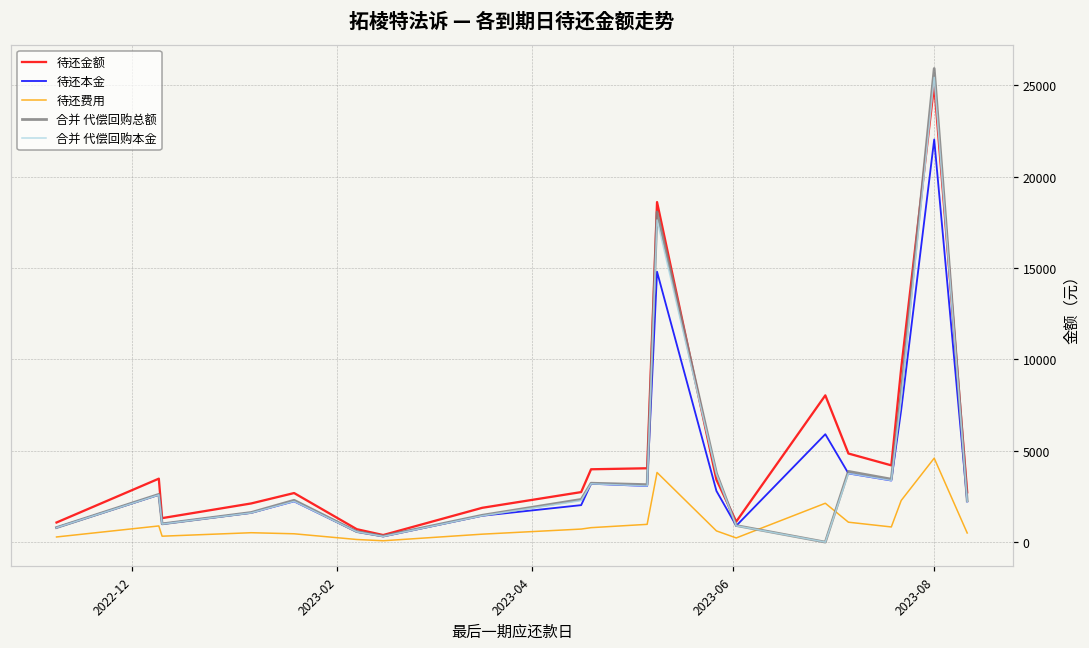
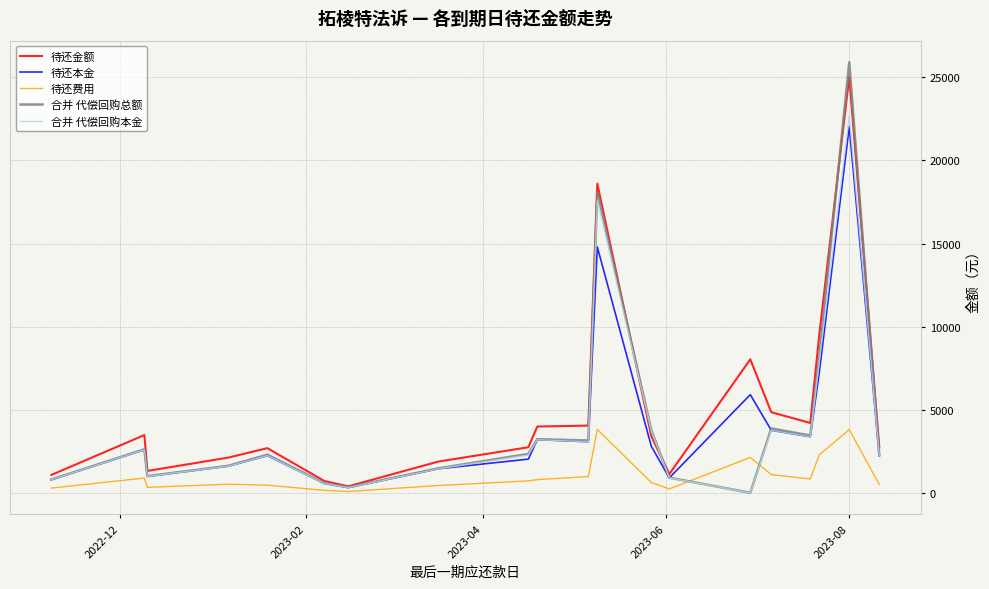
  {
    "待还金额": {
      "2023-08": 25000
    },
    "待还本金": {
      "2023-08": 22000
    },
    "待还费用": {
-     "2023-08": 4600
+     "2023-08": 3800
    },
    "合并 代偿回购总额": {
      "2023-08": 25900
    },
    "合并 代偿回购本金": {
-     "2023-08": 25400
+     "2023-08": 22700
    }
  }
